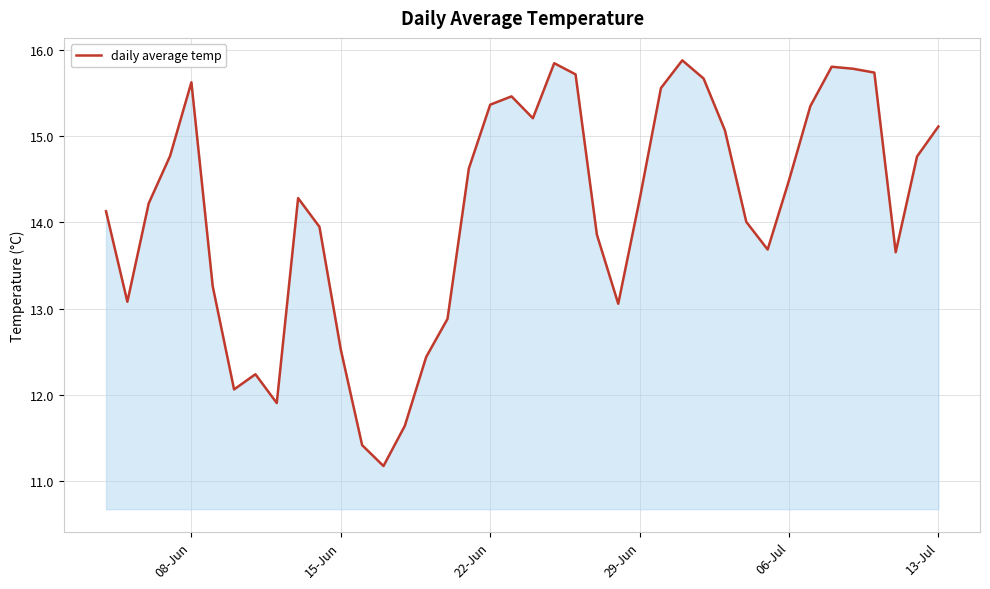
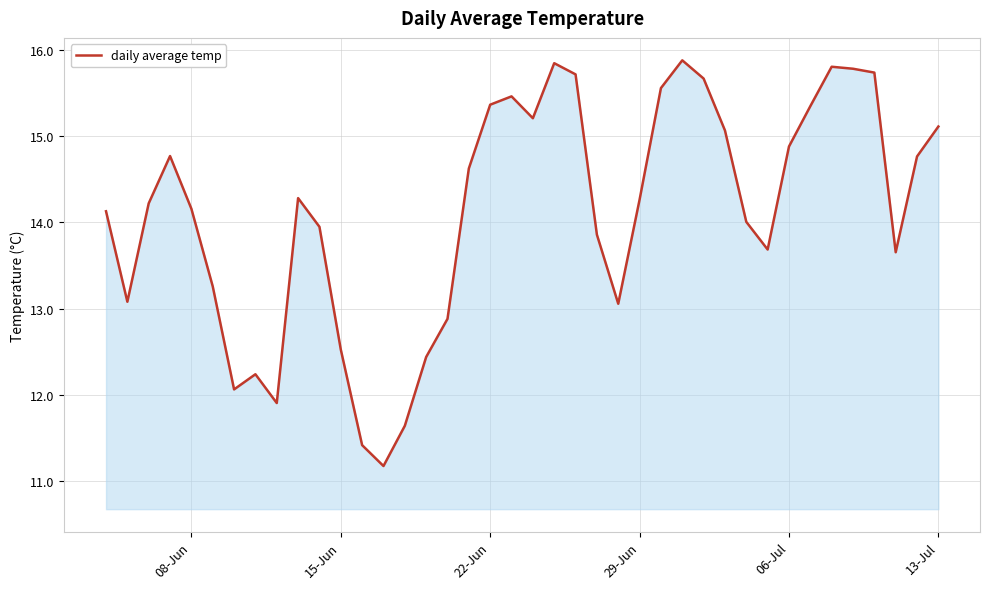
  {
-   "08-Jun": 15.6,
+   "08-Jun": 14.2,
    "15-Jun": 12.5,
    "22-Jun": 15.4,
    "29-Jun": 14.3,
-   "06-Jul": 14.5,
+   "06-Jul": 14.9,
    "13-Jul": 15.1
  }
